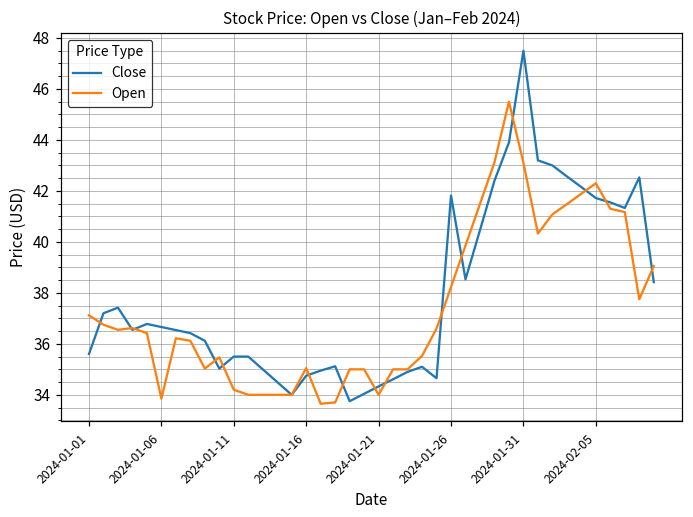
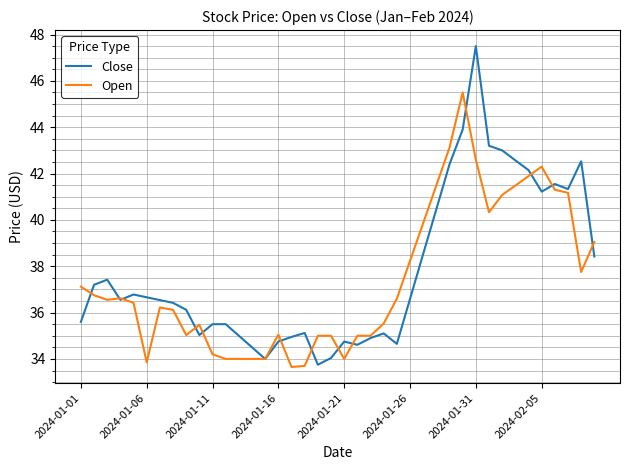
  {
    "Close": {
      "2024-01-01": 35.6,
      "2024-01-06": 36.7,
      "2024-01-11": 35.5,
      "2024-01-16": 34.8,
-     "2024-01-21": 34.3,
-     "2024-01-26": 41.8,
+     "2024-01-21": 34.8,
+     "2024-01-26": 36.6,
      "2024-01-31": 47.5,
-     "2024-02-05": 41.7
+     "2024-02-05": 41.2
    },
    "Open": {
      "2024-01-01": 37.1,
      "2024-01-06": 33.9,
      "2024-01-11": 34.2,
      "2024-01-16": 35.1,
      "2024-01-21": 34.0,
      "2024-01-26": 38.2,
-     "2024-01-31": 43.1,
+     "2024-01-31": 42.6,
      "2024-02-05": 42.3
    }
  }
